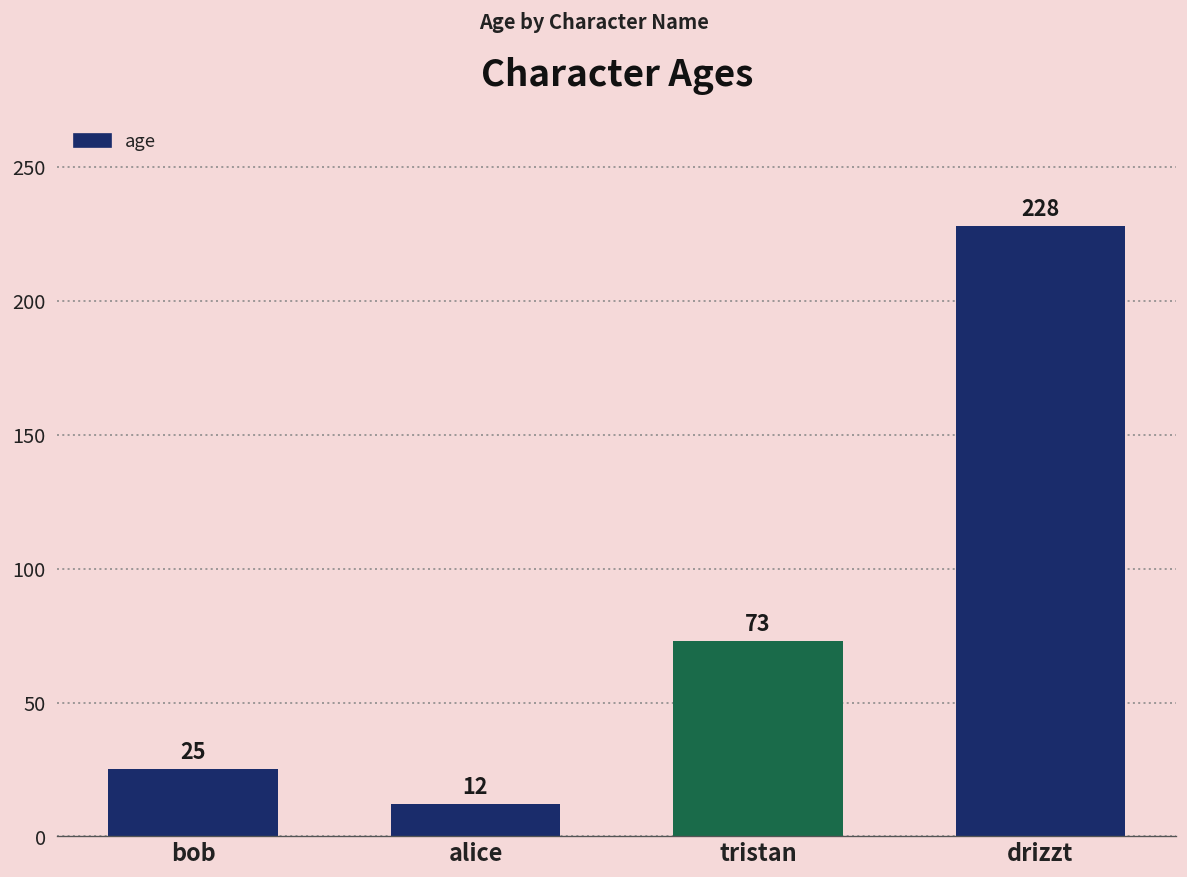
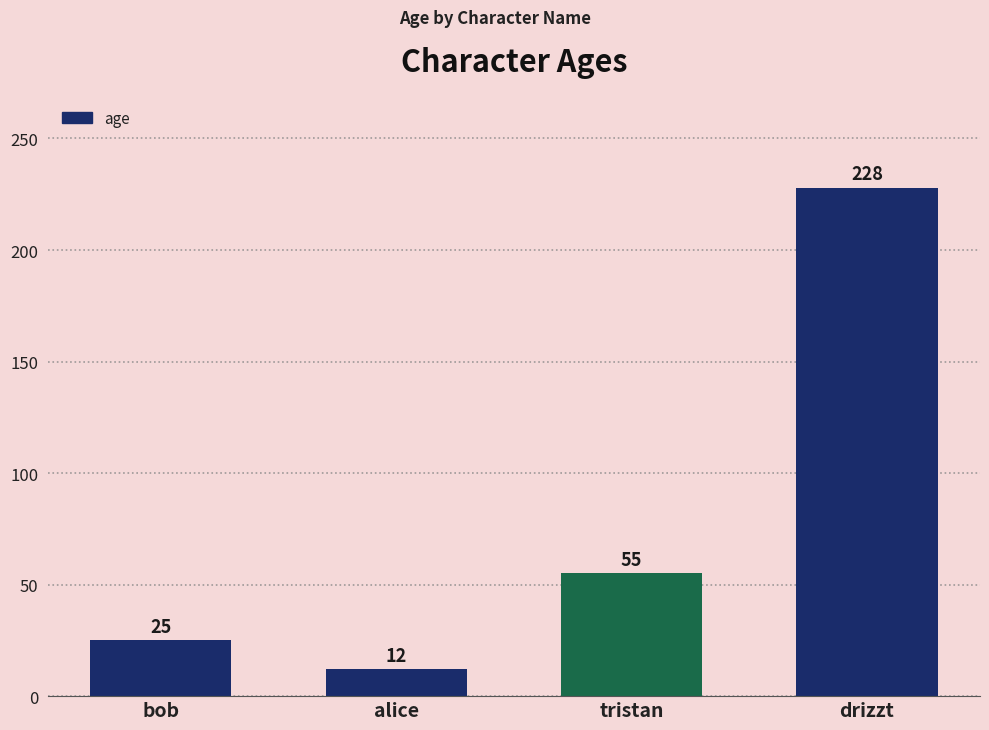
  {
    "bob": 25,
    "alice": 12,
-   "tristan": 73,
+   "tristan": 55,
    "drizzt": 228
  }
